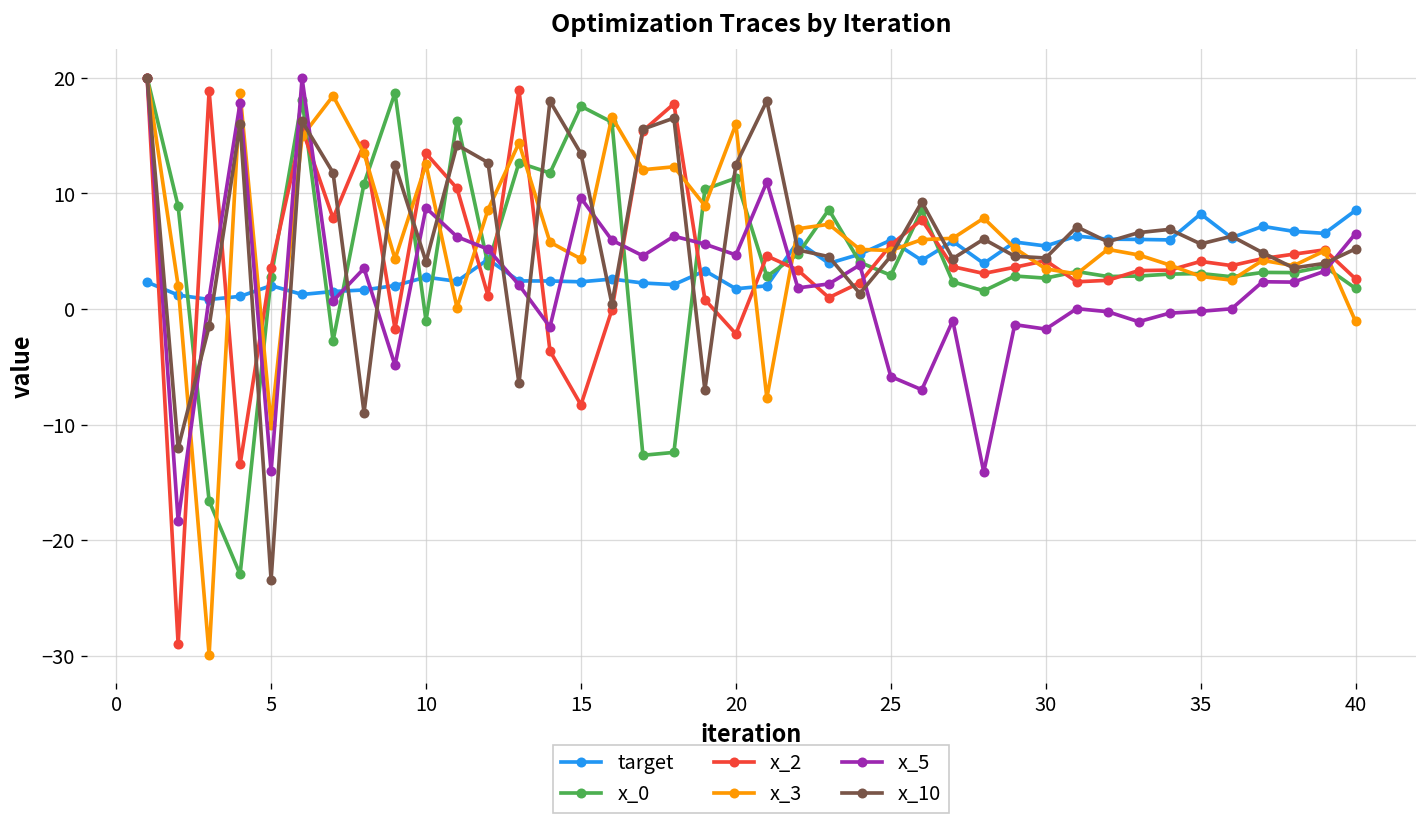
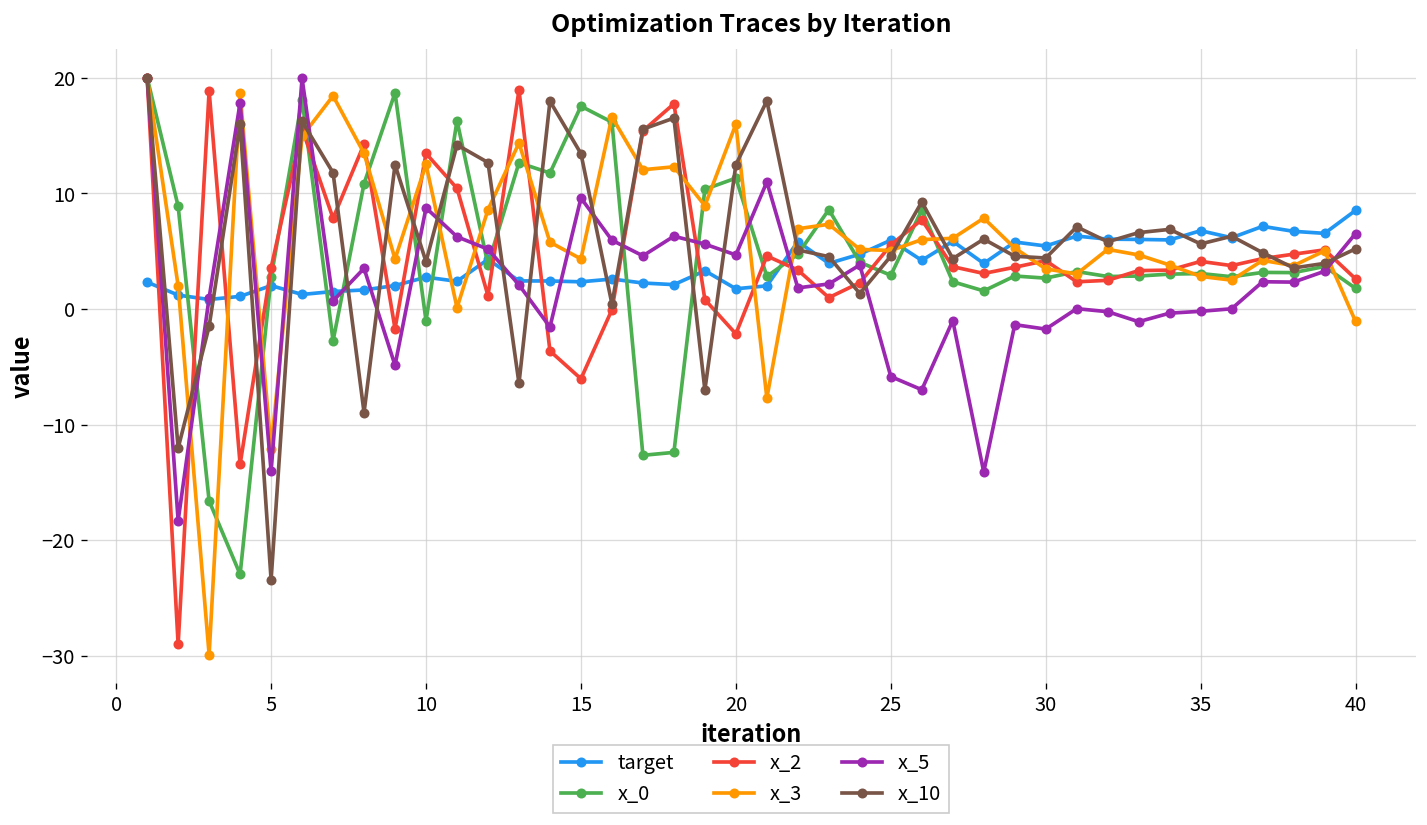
  {
    "target": {
      "5": 2,
      "10": 3,
      "15": 2,
      "20": 2,
      "25": 6,
      "30": 5,
-     "35": 8,
+     "35": 7,
      "40": 9
    },
    "x_0": {
      "5": 3,
      "10": -1,
      "15": 18,
      "20": 11,
      "25": 3,
      "30": 3,
      "40": 2
    },
    "x_2": {
      "5": 4,
      "10": 13,
-     "15": -8,
+     "15": -6,
      "20": -2,
      "25": 6,
      "35": 4,
      "40": 3
    },
    "x_3": {
-     "5": -10,
+     "5": -12,
      "10": 12,
      "15": 4,
      "20": 16,
      "25": 5,
      "30": 3,
      "40": -1
    },
    "x_5": {
      "5": -14,
      "10": 9,
      "15": 10,
      "20": 5,
      "25": -6,
      "30": -2,
      "35": 0,
      "40": 7
    },
    "x_10": {
      "5": -23,
      "10": 4,
      "15": 13,
      "20": 12,
      "25": 5,
      "35": 6,
      "40": 5
    }
  }
